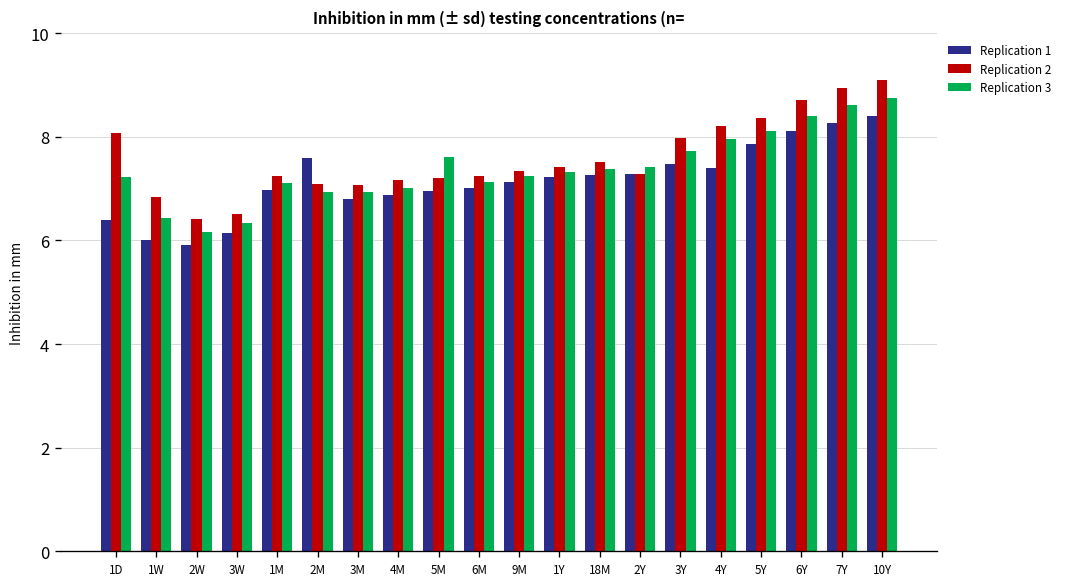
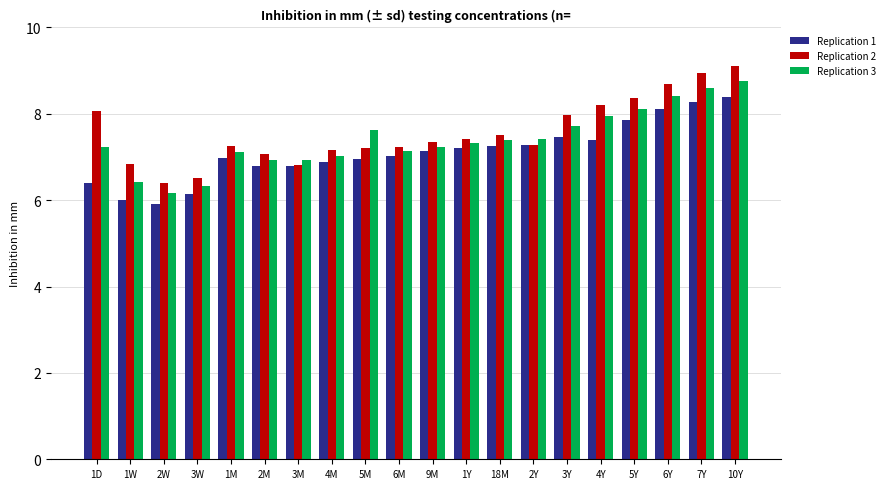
  {
    "Replication 1": {
      "1D": 6.4,
      "1W": 6.0,
      "2W": 5.9,
      "3W": 6.1,
      "1M": 7.0,
-     "2M": 7.6,
+     "2M": 6.8,
      "3M": 6.8,
      "4M": 6.9,
      "5M": 7.0,
      "6M": 7.0,
      "9M": 7.1,
      "1Y": 7.2,
      "18M": 7.3,
      "2Y": 7.3,
      "3Y": 7.5,
      "4Y": 7.4,
      "5Y": 7.9,
      "6Y": 8.1,
      "7Y": 8.3,
      "10Y": 8.4
    },
    "Replication 2": {
      "1D": 8.1,
      "1W": 6.8,
      "2W": 6.4,
      "3W": 6.5,
      "1M": 7.3,
      "2M": 7.1,
-     "3M": 7.1,
+     "3M": 6.8,
      "4M": 7.2,
      "5M": 7.2,
      "6M": 7.2,
      "9M": 7.3,
      "1Y": 7.4,
      "18M": 7.5,
      "2Y": 7.3,
      "3Y": 8.0,
      "4Y": 8.2,
      "5Y": 8.4,
      "6Y": 8.7,
      "7Y": 8.9,
      "10Y": 9.1
    },
    "Replication 3": {
      "1D": 7.2,
      "1W": 6.4,
      "2W": 6.2,
      "3W": 6.3,
      "1M": 7.1,
      "2M": 6.9,
      "3M": 6.9,
      "4M": 7.0,
      "5M": 7.6,
      "6M": 7.1,
      "9M": 7.2,
      "1Y": 7.3,
      "18M": 7.4,
      "2Y": 7.4,
      "3Y": 7.7,
      "4Y": 8.0,
      "5Y": 8.1,
      "6Y": 8.4,
      "7Y": 8.6,
      "10Y": 8.8
    }
  }
